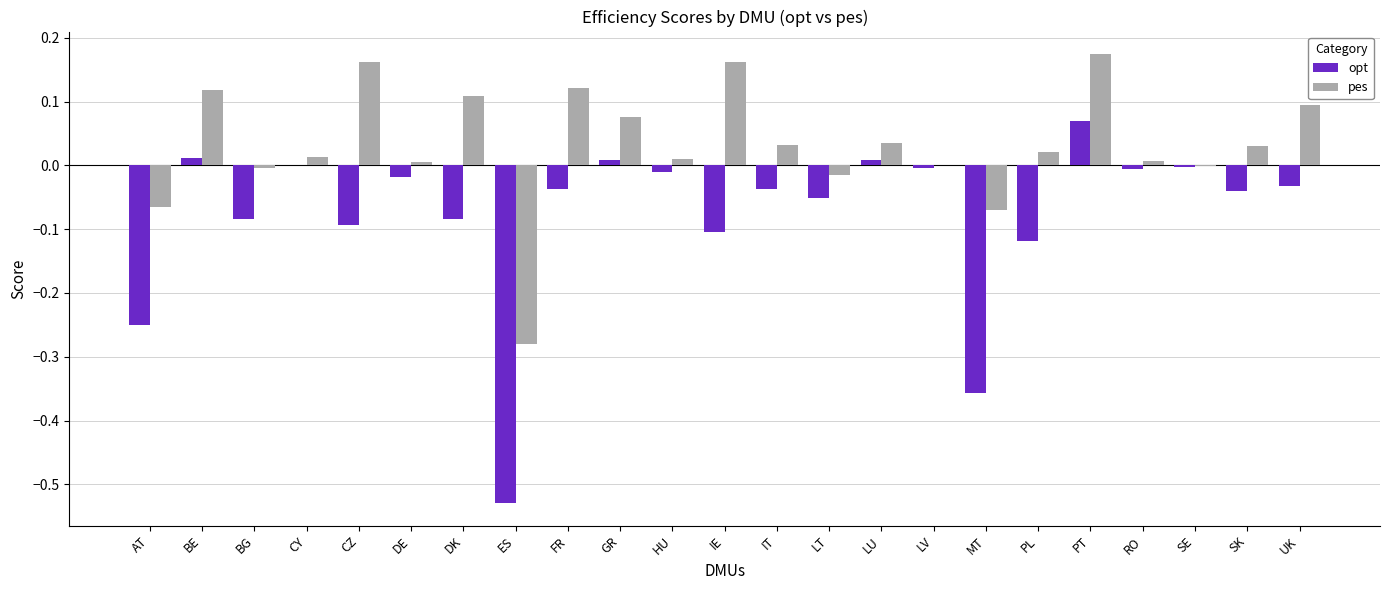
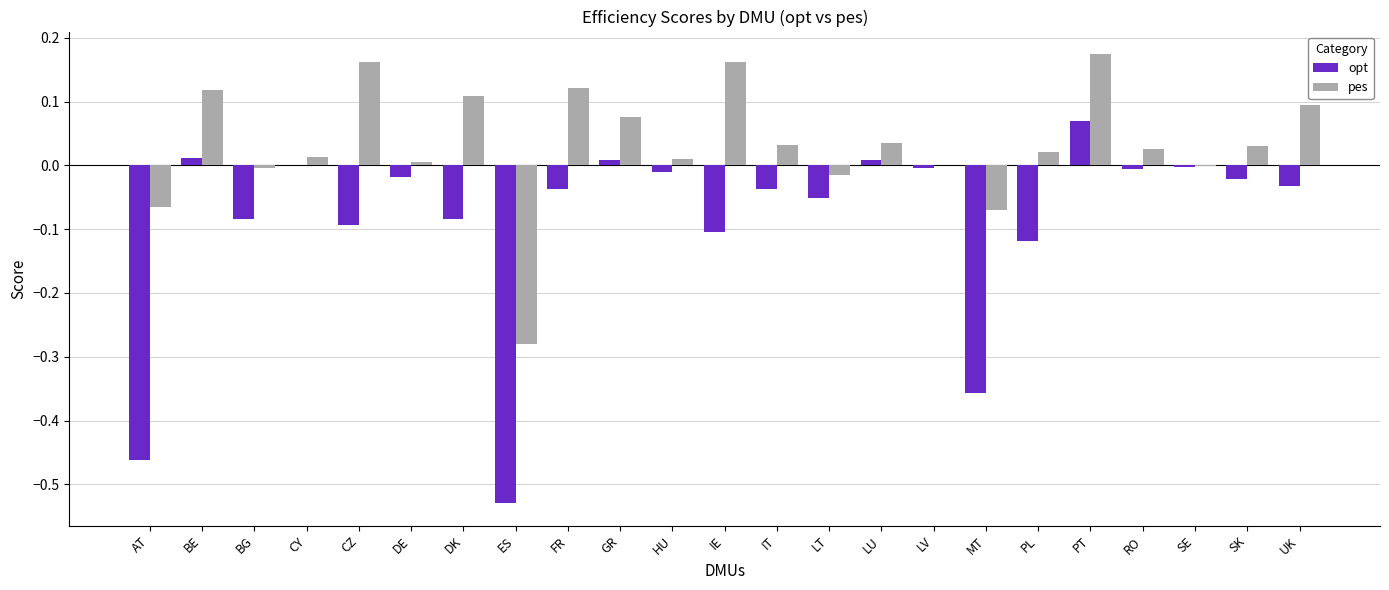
  {
    "opt": {
-     "AT": -0.25,
+     "AT": -0.46,
      "BE": 0.01,
      "BG": -0.08,
      "CZ": -0.09,
      "DE": -0.02,
      "DK": -0.08,
      "ES": -0.53,
      "FR": -0.04,
      "GR": 0.01,
      "HU": -0.01,
      "IE": -0.10,
      "IT": -0.04,
      "LT": -0.05,
      "LU": 0.01,
      "LV": 0.00,
      "MT": -0.36,
      "PL": -0.12,
      "PT": 0.07,
      "RO": -0.01,
-     "SK": -0.04,
+     "SK": -0.02,
      "UK": -0.03
    },
    "pes": {
      "AT": -0.07,
      "BE": 0.12,
      "BG": 0.00,
      "CY": 0.01,
      "CZ": 0.16,
      "DE": 0.01,
      "DK": 0.11,
      "ES": -0.28,
      "FR": 0.12,
      "GR": 0.08,
      "HU": 0.01,
      "IE": 0.16,
      "IT": 0.03,
      "LT": -0.02,
      "LU": 0.04,
      "MT": -0.07,
      "PL": 0.02,
      "PT": 0.17,
-     "RO": 0.01,
+     "RO": 0.03,
      "SK": 0.03,
      "UK": 0.09
    }
  }
